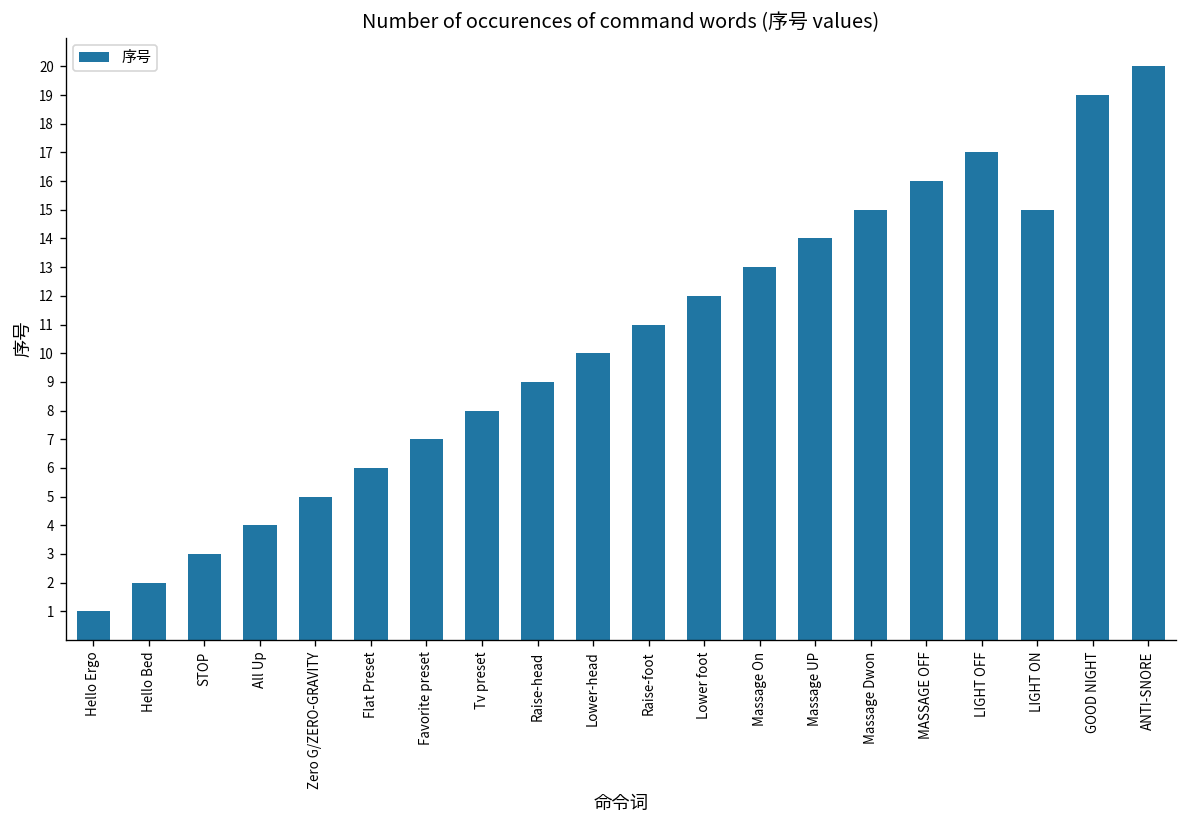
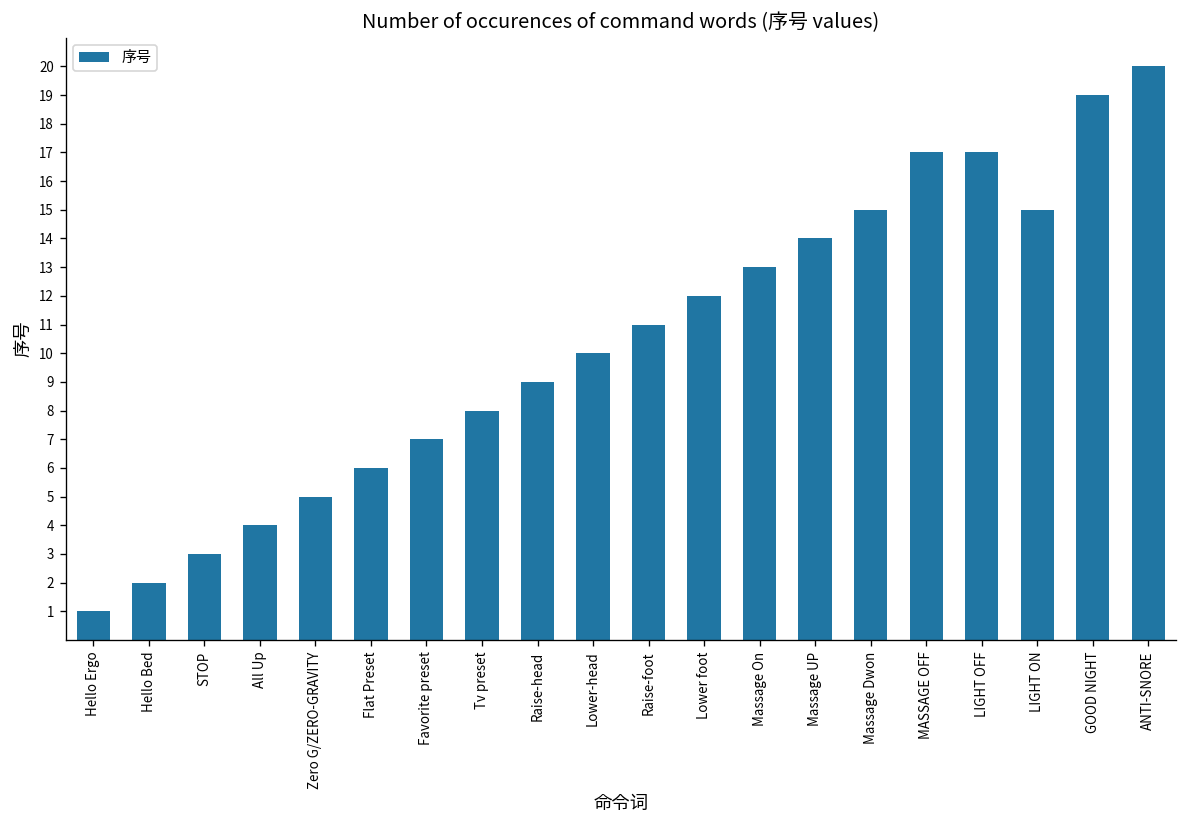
  {
    "Hello Ergo": 1,
    "Hello Bed": 2,
    "STOP": 3,
    "All Up": 4,
    "Zero G/ZERO-GRAVITY": 5,
    "Flat Preset": 6,
    "Favorite preset": 7,
    "Tv preset": 8,
    "Raise-head": 9,
    "Lower-head": 10,
    "Raise-foot": 11,
    "Lower foot": 12,
    "Massage On": 13,
    "Massage UP": 14,
    "Massage Dwon": 15,
-   "MASSAGE OFF": 16,
+   "MASSAGE OFF": 17,
    "LIGHT OFF": 17,
    "LIGHT ON": 15,
    "GOOD NIGHT": 19,
    "ANTI-SNORE": 20
  }
